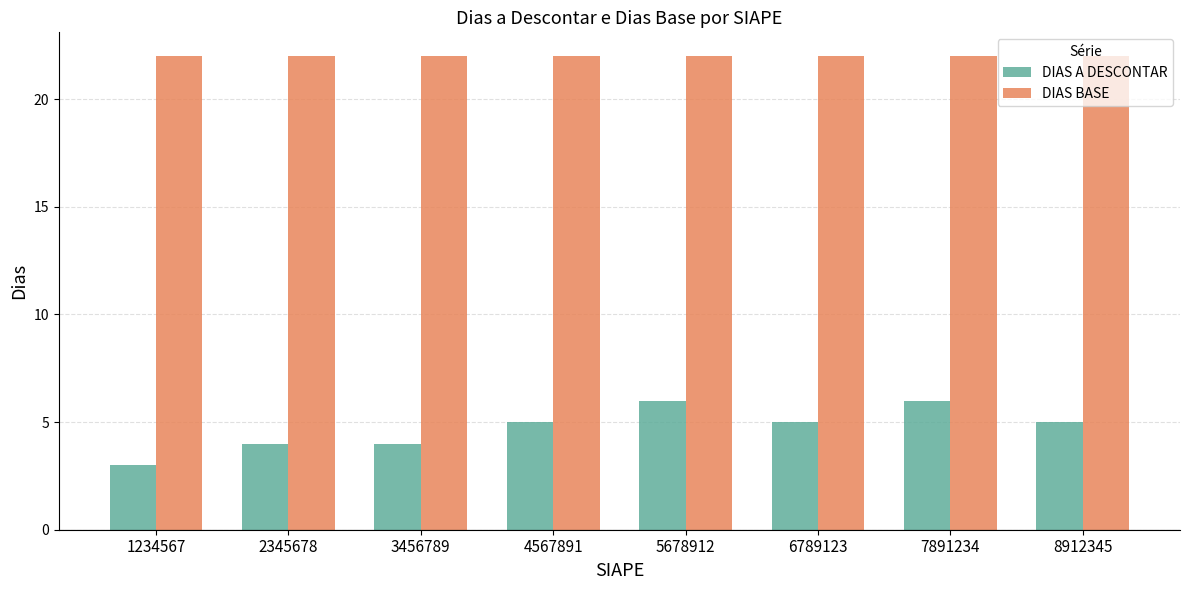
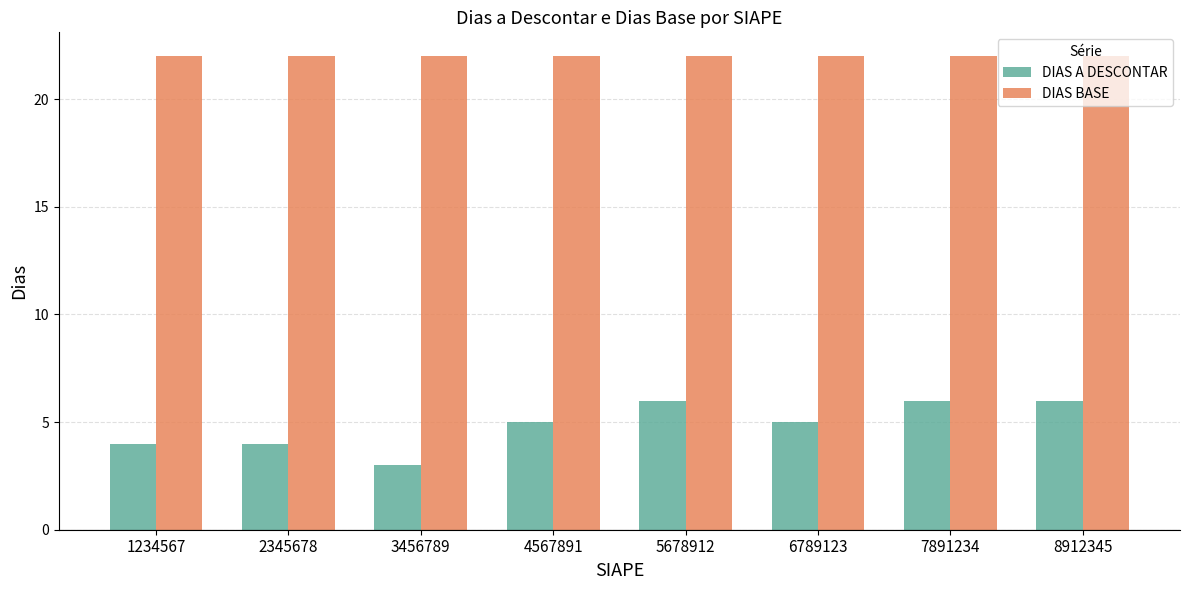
  {
    "DIAS A DESCONTAR": {
-     "1234567": 3,
+     "1234567": 4,
      "2345678": 4,
-     "3456789": 4,
+     "3456789": 3,
      "4567891": 5,
      "5678912": 6,
      "6789123": 5,
      "7891234": 6,
-     "8912345": 5
+     "8912345": 6
    },
    "DIAS BASE": {
      "1234567": 22,
      "2345678": 22,
      "3456789": 22,
      "4567891": 22,
      "5678912": 22,
      "6789123": 22,
      "7891234": 22
    }
  }
